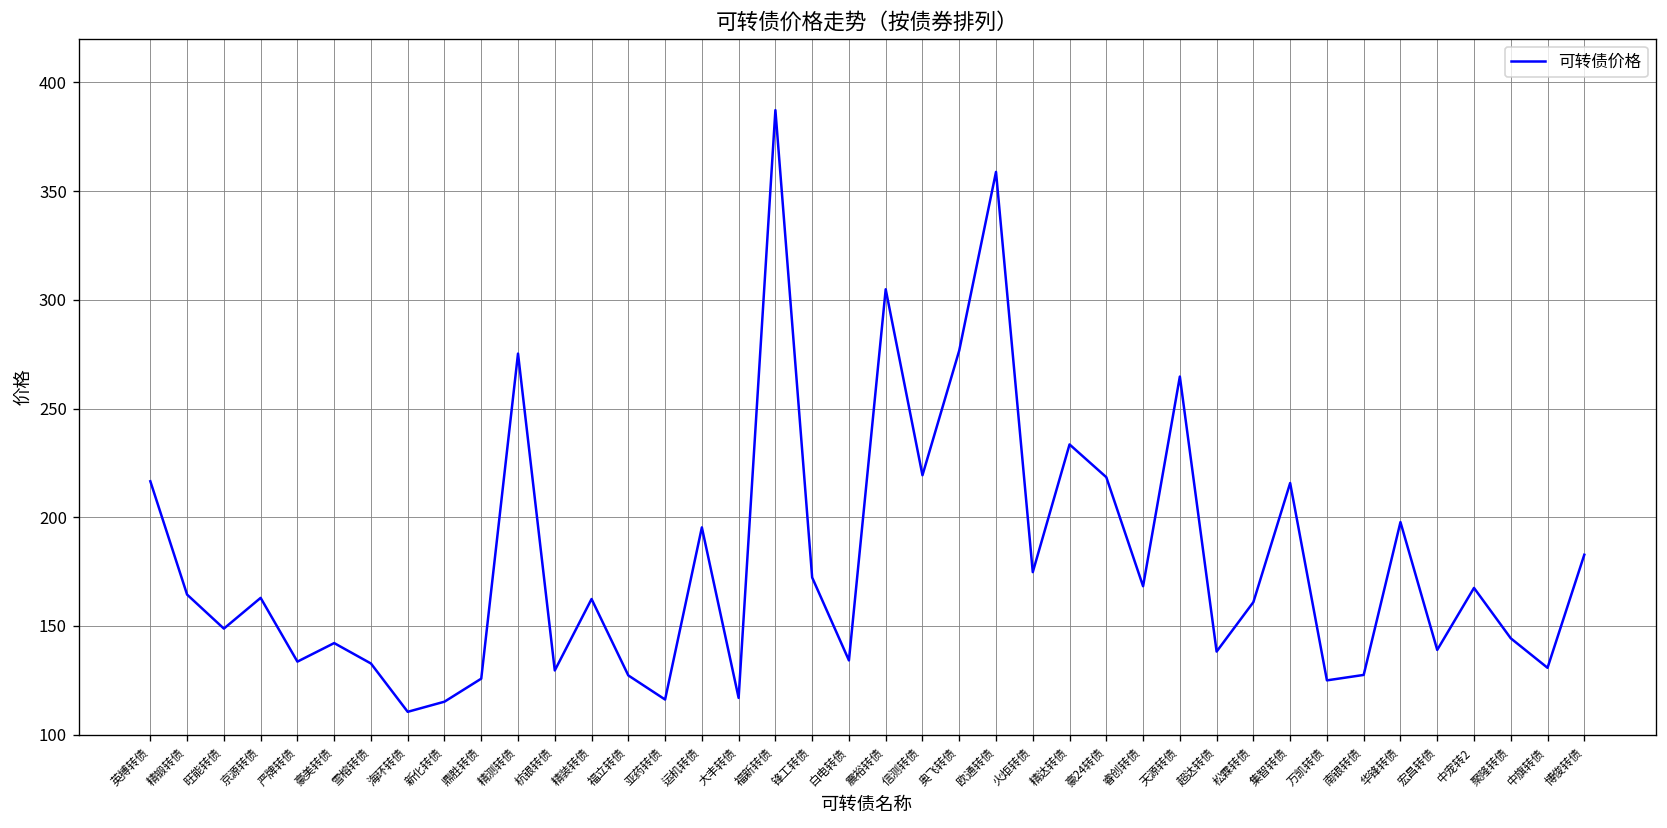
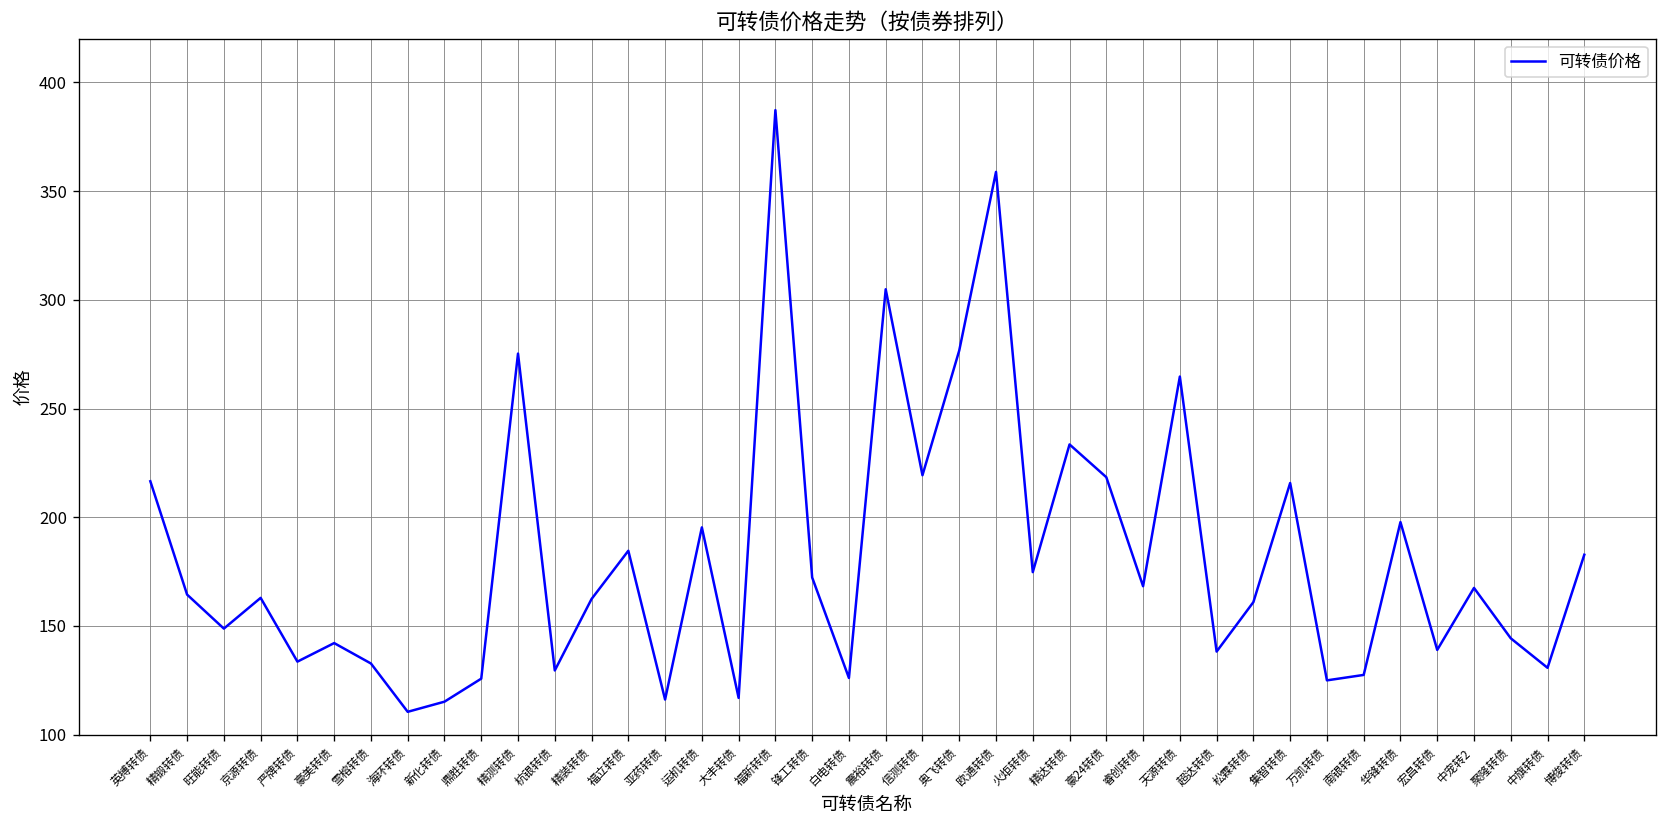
  {
    "英搏转债": 217,
    "精锻转债": 164,
    "旺能转债": 149,
    "京源转债": 163,
    "严牌转债": 134,
    "豪美转债": 142,
    "雪榕转债": 133,
    "海环转债": 111,
    "新化转债": 115,
    "鼎胜转债": 126,
    "精测转债": 275,
    "杭银转债": 130,
    "精装转债": 162,
-   "福立转债": 127,
+   "福立转债": 185,
    "亚药转债": 116,
    "运机转债": 195,
    "大丰转债": 117,
    "福新转债": 387,
    "锋工转债": 172,
-   "白电转债": 134,
+   "白电转债": 126,
    "震裕转债": 305,
    "信测转债": 219,
    "奥飞转债": 277,
    "欧通转债": 359,
    "火炬转债": 175,
    "精达转债": 233,
    "豪24转债": 218,
    "睿创转债": 168,
    "天源转债": 265,
    "超达转债": 138,
    "松霖转债": 161,
    "集智转债": 216,
    "万凯转债": 125,
    "南银转债": 128,
    "华锋转债": 198,
    "宏昌转债": 139,
    "中宠转2": 168,
    "聚隆转债": 144,
    "中旗转债": 131,
    "博俊转债": 183
  }
